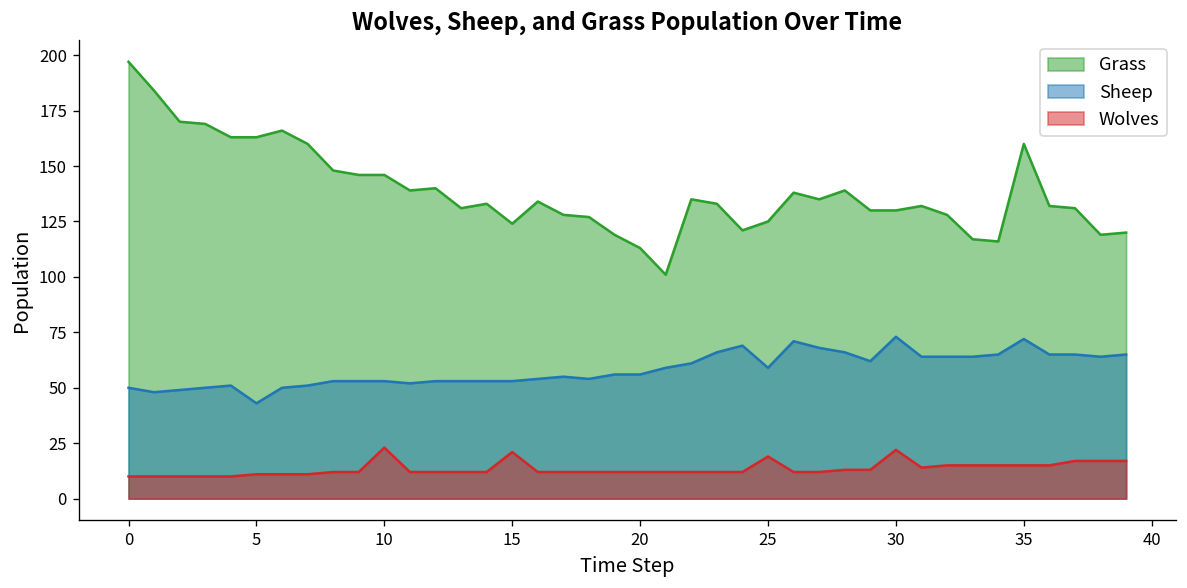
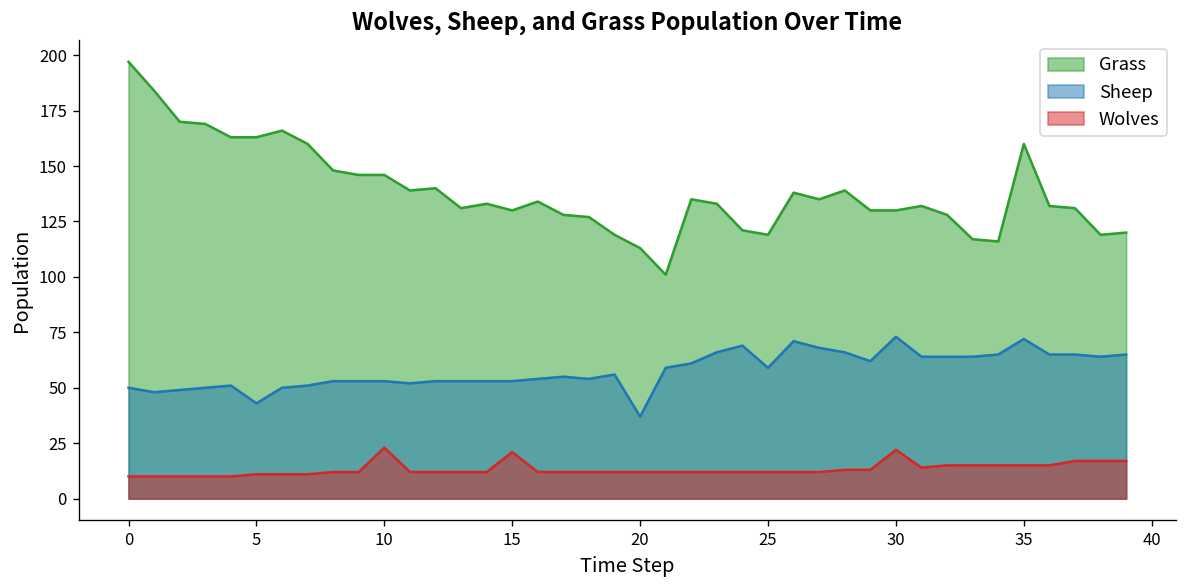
  {
    "Grass": {
      "0": 197,
      "5": 163,
      "10": 146,
-     "15": 124,
+     "15": 130,
      "20": 113,
-     "25": 125,
+     "25": 119,
      "30": 130,
      "35": 160
    },
    "Sheep": {
      "0": 50,
      "5": 43,
      "10": 53,
      "15": 53,
-     "20": 56,
+     "20": 37,
      "25": 59,
      "30": 73,
      "35": 72
    },
    "Wolves": {
      "0": 10,
      "5": 11,
      "10": 23,
      "15": 21,
      "20": 12,
-     "25": 19,
+     "25": 12,
      "30": 22,
      "35": 15
    }
  }
